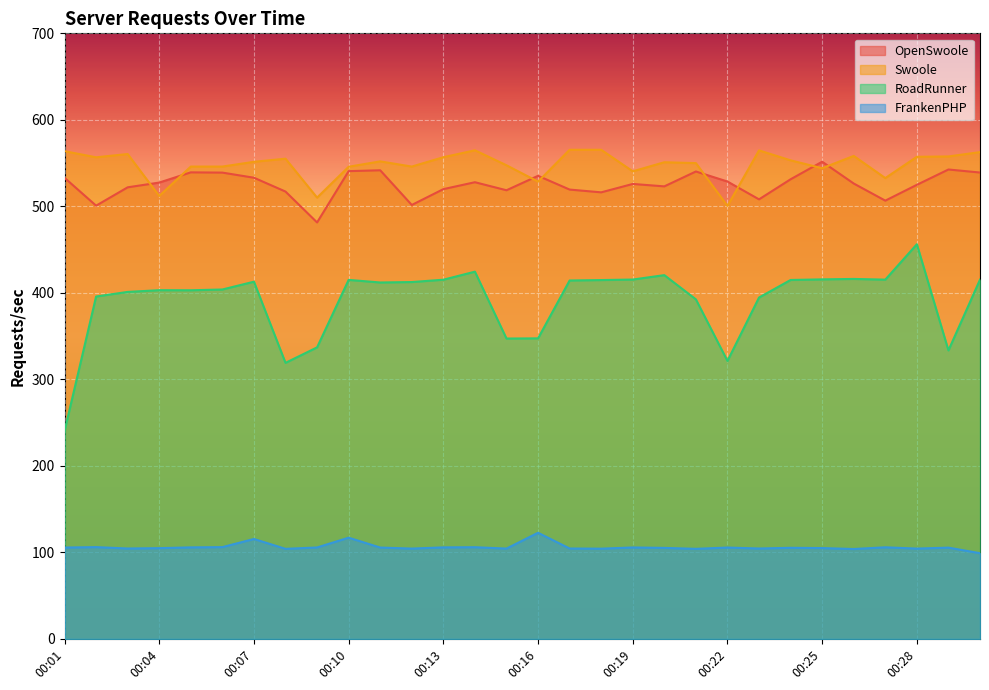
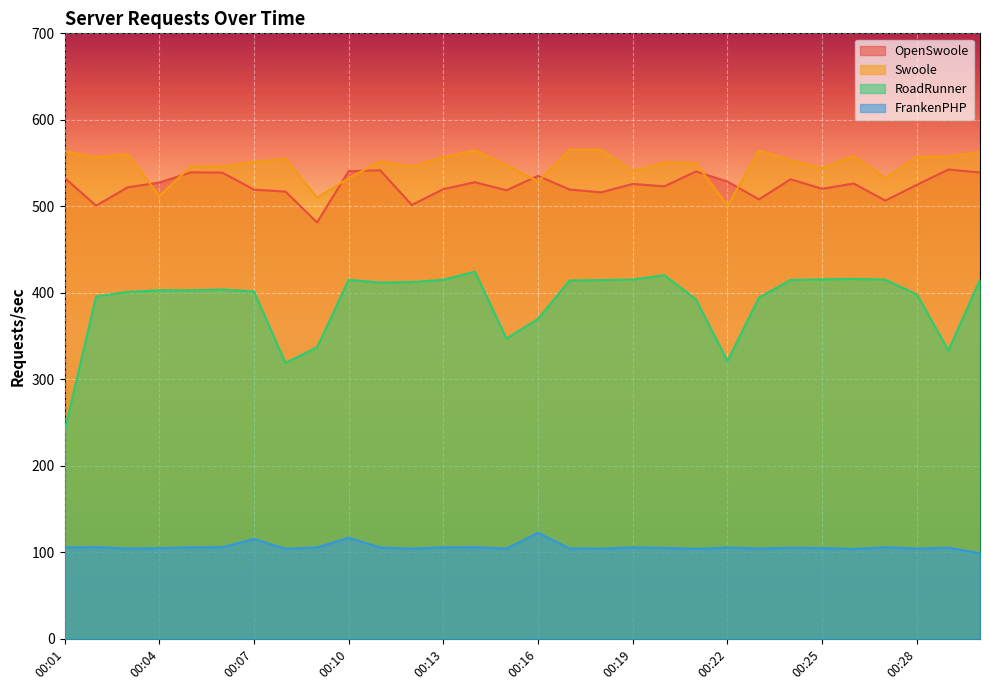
  {
    "OpenSwoole": {
      "00:01": 530,
      "00:04": 530,
-     "00:07": 530,
+     "00:07": 520,
      "00:10": 540,
      "00:13": 520,
      "00:16": 540,
      "00:19": 530,
      "00:22": 530,
-     "00:25": 550,
+     "00:25": 520,
      "00:28": 520
    },
    "Swoole": {
      "00:01": 560,
      "00:04": 510,
      "00:07": 550,
-     "00:10": 550,
+     "00:10": 530,
      "00:13": 560,
      "00:16": 530,
      "00:19": 540,
      "00:22": 500,
      "00:25": 540,
      "00:28": 560
    },
    "RoadRunner": {
      "00:01": 240,
      "00:04": 400,
-     "00:07": 410,
+     "00:07": 400,
      "00:10": 420,
      "00:13": 420,
-     "00:16": 350,
+     "00:16": 370,
      "00:19": 420,
      "00:22": 320,
      "00:25": 420,
-     "00:28": 460
+     "00:28": 400
    },
    "FrankenPHP": {
      "00:01": 110,
      "00:04": 100,
      "00:07": 120,
      "00:10": 120,
      "00:13": 110,
      "00:16": 120,
      "00:19": 110,
      "00:22": 110,
      "00:25": 110,
      "00:28": 100
    }
  }
